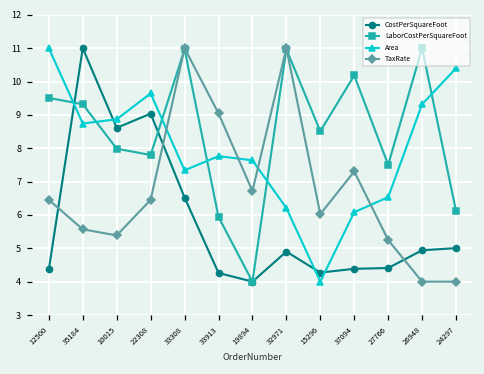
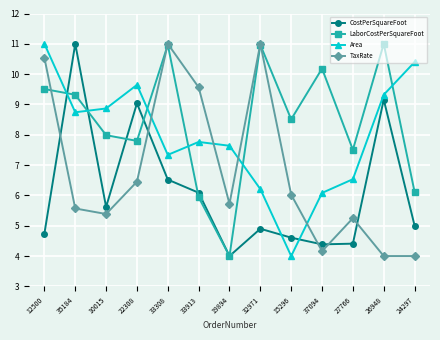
  {
    "CostPerSquareFoot": {
-     "12500": 4.4,
+     "12500": 4.7,
      "35184": 11.0,
-     "10015": 8.6,
+     "10015": 5.6,
      "22308": 9.0,
      "33308": 6.5,
-     "33913": 4.3,
+     "33913": 6.1,
      "32971": 4.9,
-     "15296": 4.3,
+     "15296": 4.6,
      "37094": 4.4,
      "27766": 4.4,
-     "26948": 4.9,
+     "26948": 9.2,
      "24297": 5.0
    },
    "TaxRate": {
-     "12500": 6.5,
+     "12500": 10.5,
      "35184": 5.6,
      "10015": 5.4,
      "22308": 6.5,
-     "33913": 9.0,
-     "19894": 6.7,
+     "33913": 9.6,
+     "19894": 5.7,
      "15296": 6.0,
-     "37094": 7.3,
+     "37094": 4.2,
      "27766": 5.2,
      "26948": 4.0,
      "24297": 4.0
    }
  }
